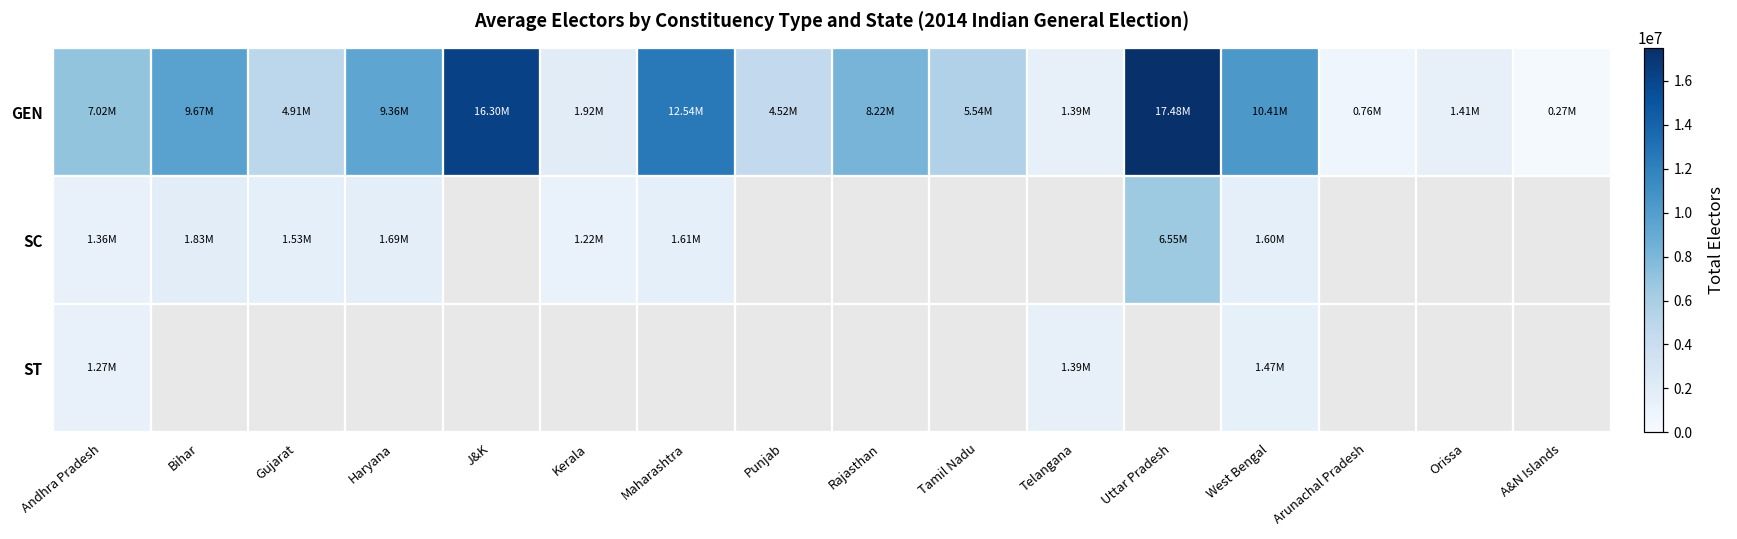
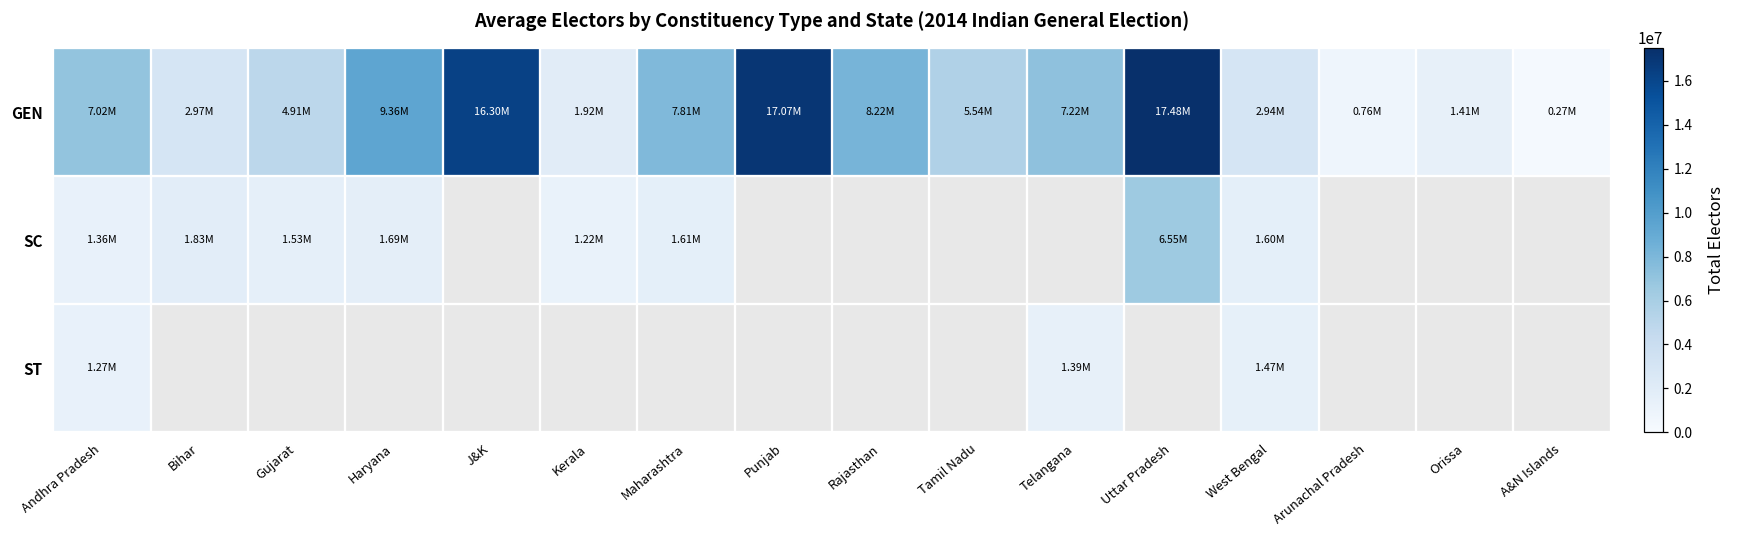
  {
    "GEN": {
      "Andhra Pradesh": "7.02M",
-     "Bihar": "9.67M",
+     "Bihar": "2.97M",
      "Gujarat": "4.91M",
      "Haryana": "9.36M",
      "J&K": "16.30M",
      "Kerala": "1.92M",
-     "Maharashtra": "12.54M",
-     "Punjab": "4.52M",
+     "Maharashtra": "7.81M",
+     "Punjab": "17.07M",
      "Rajasthan": "8.22M",
      "Tamil Nadu": "5.54M",
-     "Telangana": "1.39M",
+     "Telangana": "7.22M",
      "Uttar Pradesh": "17.48M",
-     "West Bengal": "10.41M",
+     "West Bengal": "2.94M",
      "Arunachal Pradesh": "0.76M",
      "Orissa": "1.41M",
      "A&N Islands": "0.27M"
    },
    "SC": {
      "Andhra Pradesh": "1.36M",
      "Bihar": "1.83M",
      "Gujarat": "1.53M",
      "Haryana": "1.69M",
      "Kerala": "1.22M",
      "Maharashtra": "1.61M",
      "Uttar Pradesh": "6.55M",
      "West Bengal": "1.60M"
    },
    "ST": {
      "Andhra Pradesh": "1.27M",
      "Telangana": "1.39M",
      "West Bengal": "1.47M"
    }
  }
